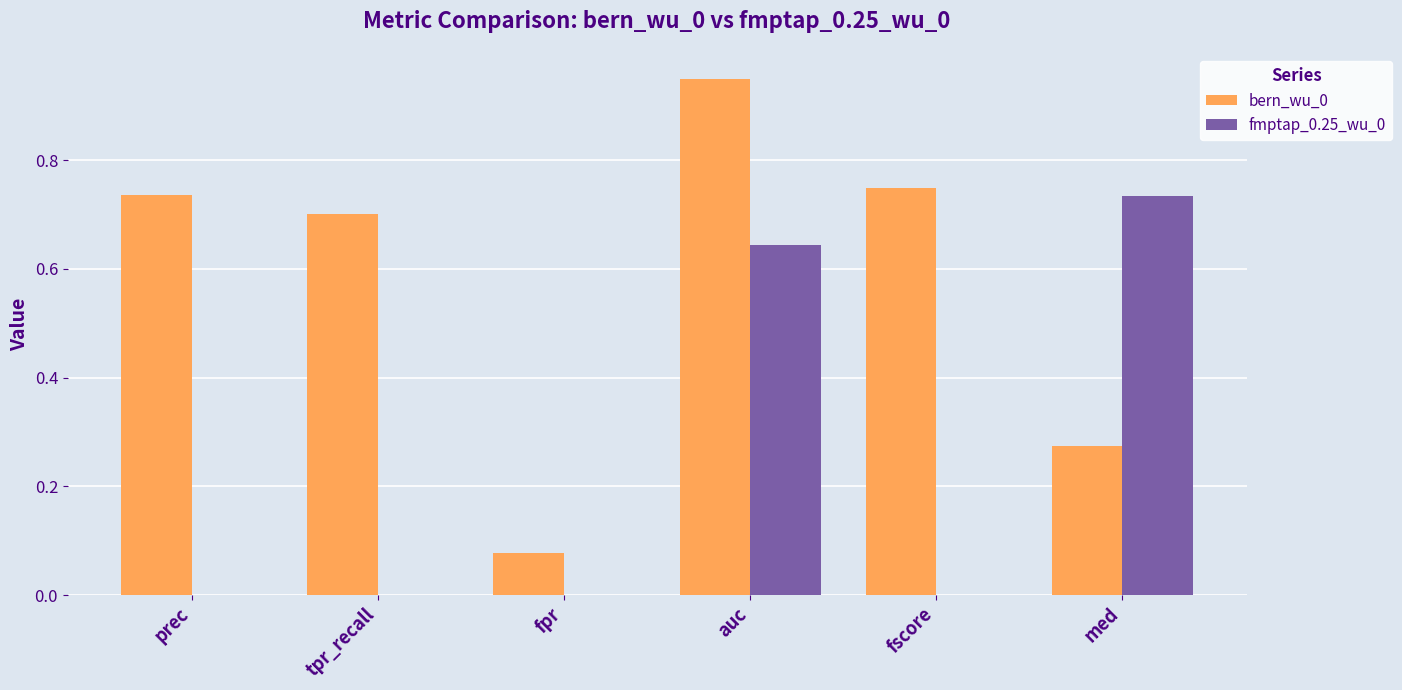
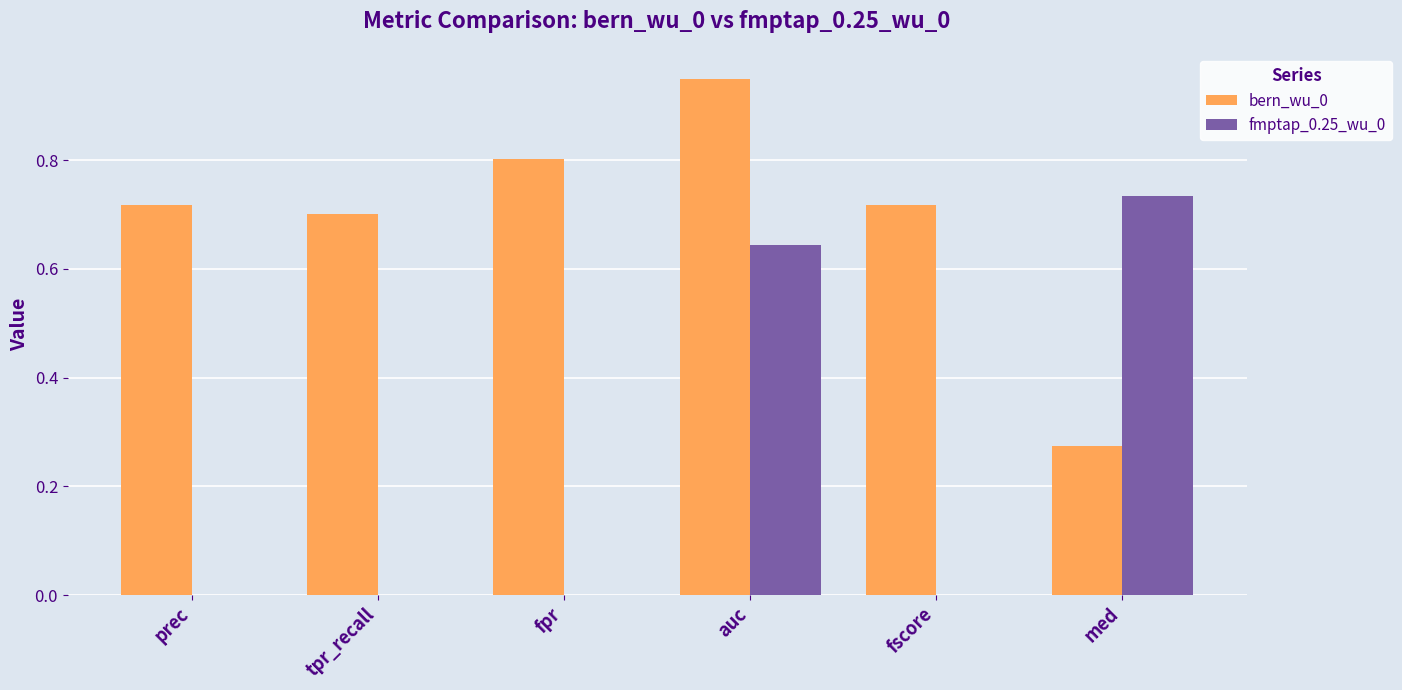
  {
    "bern_wu_0": {
-     "prec": 0.74,
+     "prec": 0.72,
      "tpr_recall": 0.70,
-     "fpr": 0.08,
+     "fpr": 0.80,
      "auc": 0.95,
-     "fscore": 0.75,
+     "fscore": 0.72,
      "med": 0.27
    },
    "fmptap_0.25_wu_0": {
      "prec": 0.00,
      "tpr_recall": 0.00,
      "auc": 0.64,
      "fscore": 0.00,
      "med": 0.73
    }
  }
